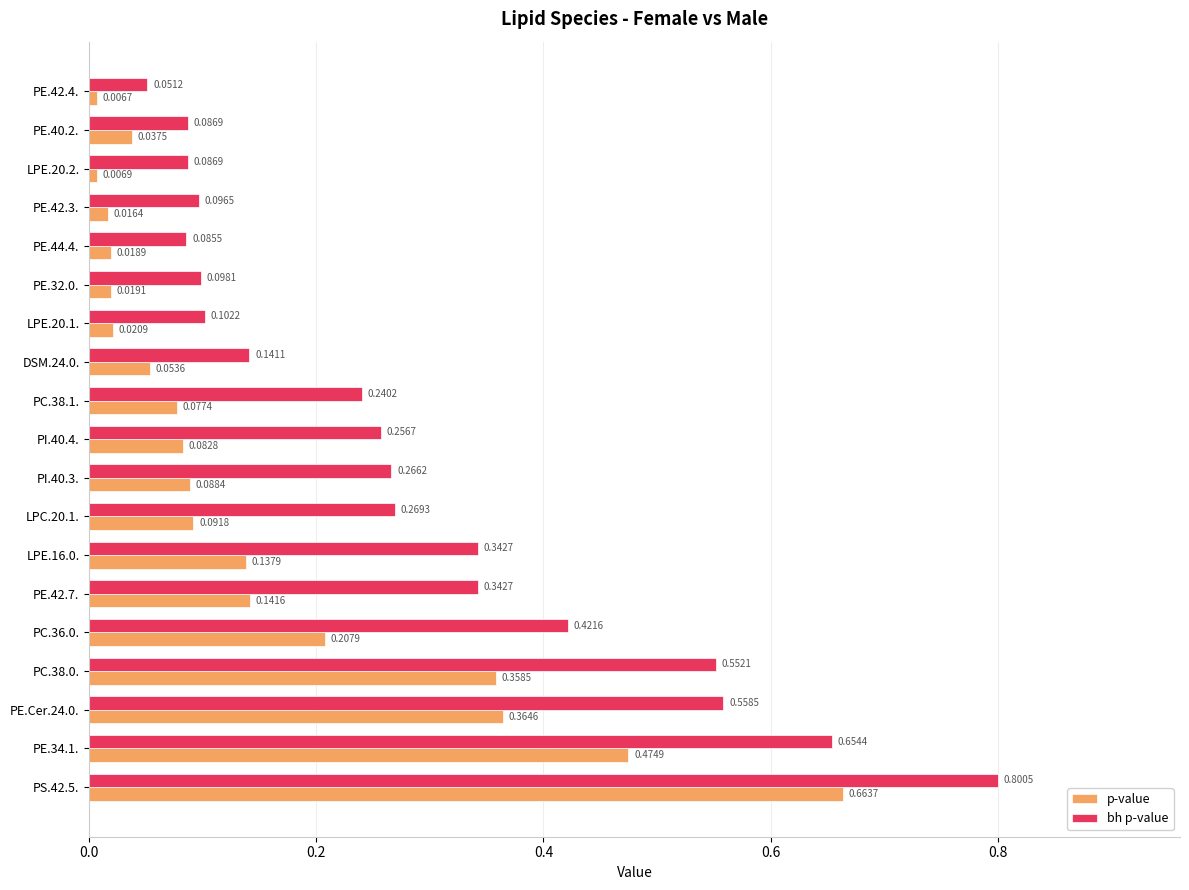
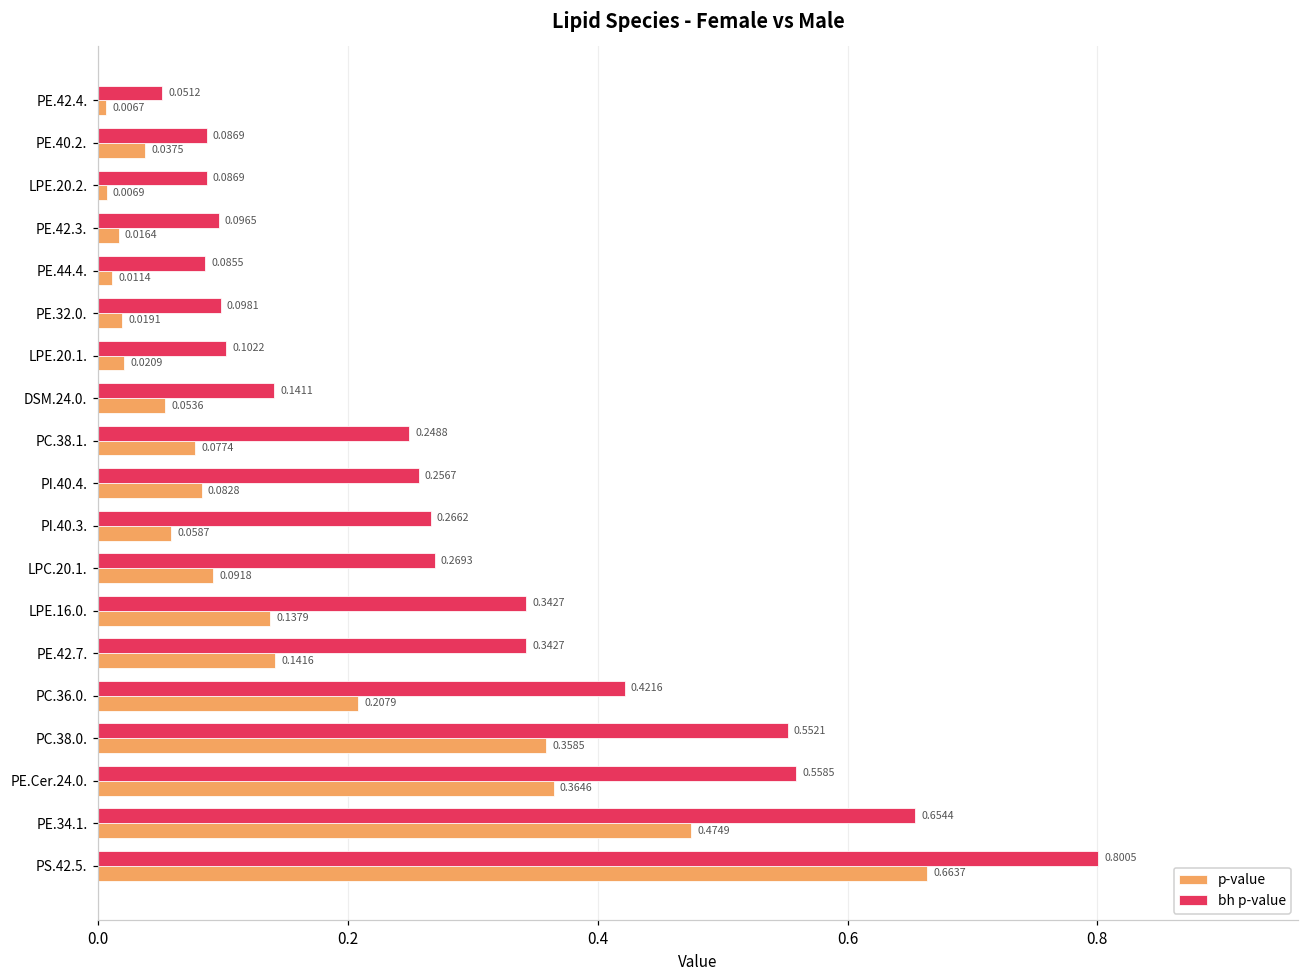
  {
    "p-value": {
      "PE.42.4.": 0.0067,
      "PE.40.2.": 0.0375,
      "LPE.20.2.": 0.0069,
      "PE.42.3.": 0.0164,
-     "PE.44.4.": 0.0189,
+     "PE.44.4.": 0.0114,
      "PE.32.0.": 0.0191,
      "LPE.20.1.": 0.0209,
      "DSM.24.0.": 0.0536,
      "PC.38.1.": 0.0774,
      "PI.40.4.": 0.0828,
-     "PI.40.3.": 0.0884,
+     "PI.40.3.": 0.0587,
      "LPC.20.1.": 0.0918,
      "LPE.16.0.": 0.1379,
      "PE.42.7.": 0.1416,
      "PC.36.0.": 0.2079,
      "PC.38.0.": 0.3585,
      "PE.Cer.24.0.": 0.3646,
      "PE.34.1.": 0.4749,
      "PS.42.5.": 0.6637
    },
    "bh p-value": {
      "PE.42.4.": 0.0512,
      "PE.40.2.": 0.0869,
      "LPE.20.2.": 0.0869,
      "PE.42.3.": 0.0965,
      "PE.44.4.": 0.0855,
      "PE.32.0.": 0.0981,
      "LPE.20.1.": 0.1022,
      "DSM.24.0.": 0.1411,
-     "PC.38.1.": 0.2402,
+     "PC.38.1.": 0.2488,
      "PI.40.4.": 0.2567,
      "PI.40.3.": 0.2662,
      "LPC.20.1.": 0.2693,
      "LPE.16.0.": 0.3427,
      "PE.42.7.": 0.3427,
      "PC.36.0.": 0.4216,
      "PC.38.0.": 0.5521,
      "PE.Cer.24.0.": 0.5585,
      "PE.34.1.": 0.6544,
      "PS.42.5.": 0.8005
    }
  }
